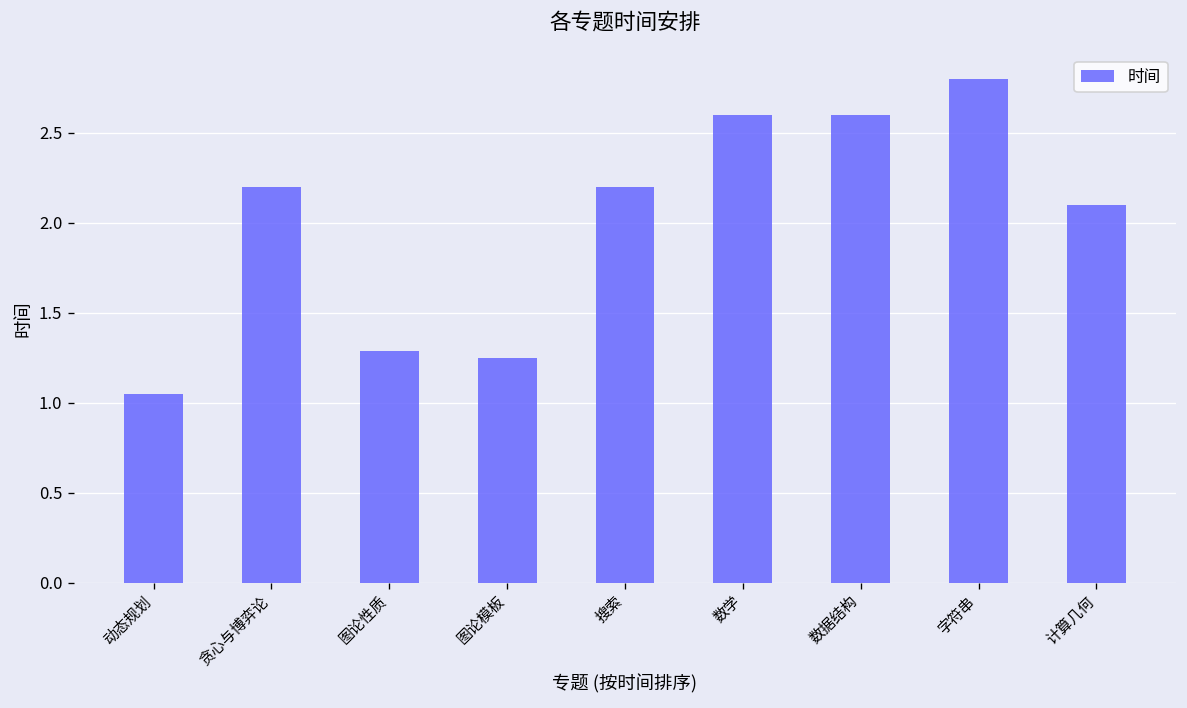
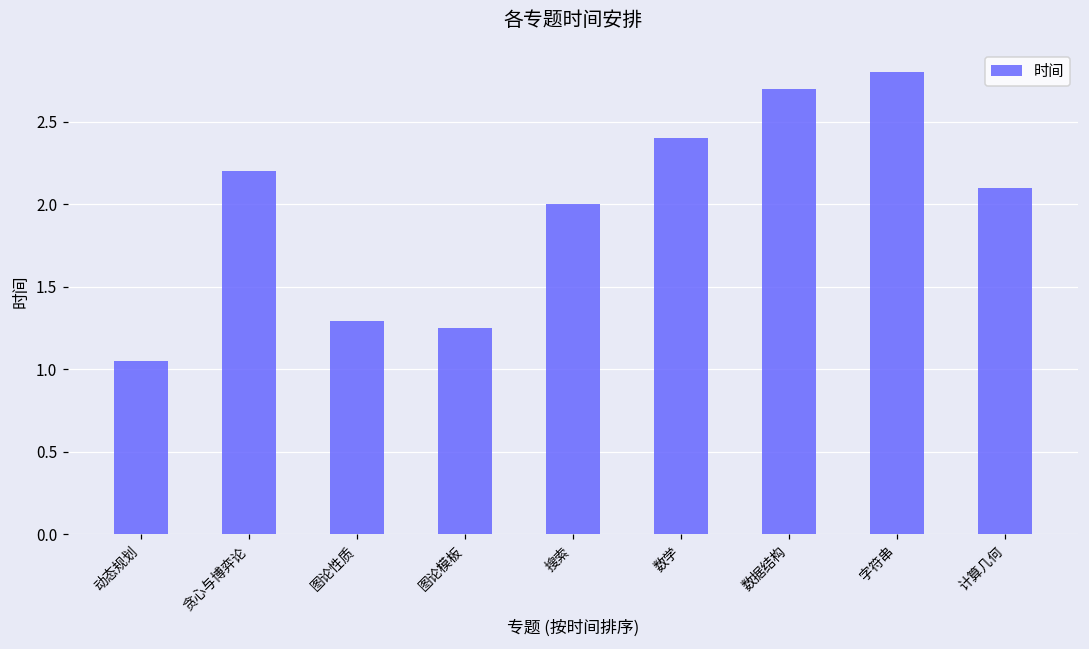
  {
    "动态规划": 1.05,
    "贪心与博弈论": 2.2,
    "图论性质": 1.3,
    "图论模板": 1.25,
-   "搜索": 2.2,
-   "数学": 2.6,
-   "数据结构": 2.6,
+   "搜索": 2.0,
+   "数学": 2.4,
+   "数据结构": 2.7,
    "字符串": 2.8,
    "计算几何": 2.1
  }
